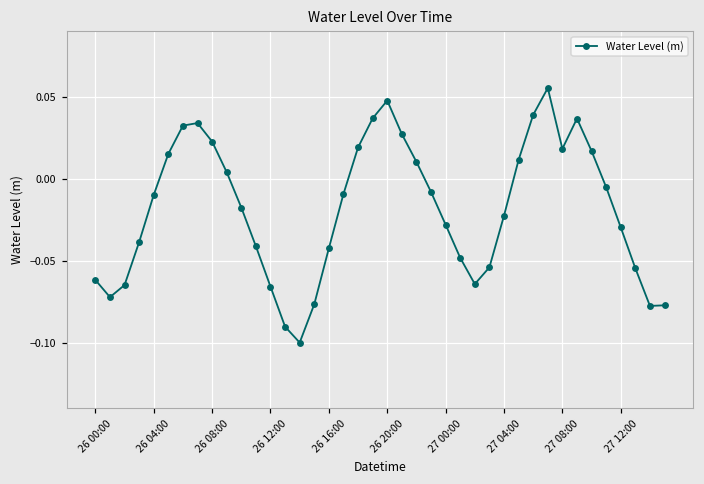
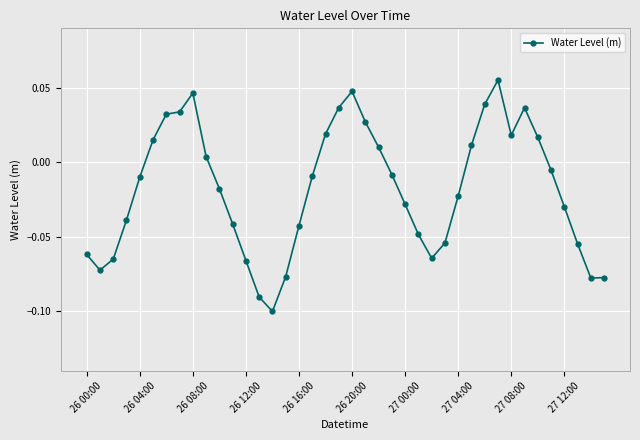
  {
    "26 00:00": -0.062,
    "26 04:00": -0.010,
-   "26 08:00": 0.023,
+   "26 08:00": 0.047,
    "26 12:00": -0.066,
    "26 16:00": -0.042,
    "26 20:00": 0.048,
    "27 00:00": -0.028,
    "27 04:00": -0.023,
    "27 08:00": 0.018,
    "27 12:00": -0.030
  }
